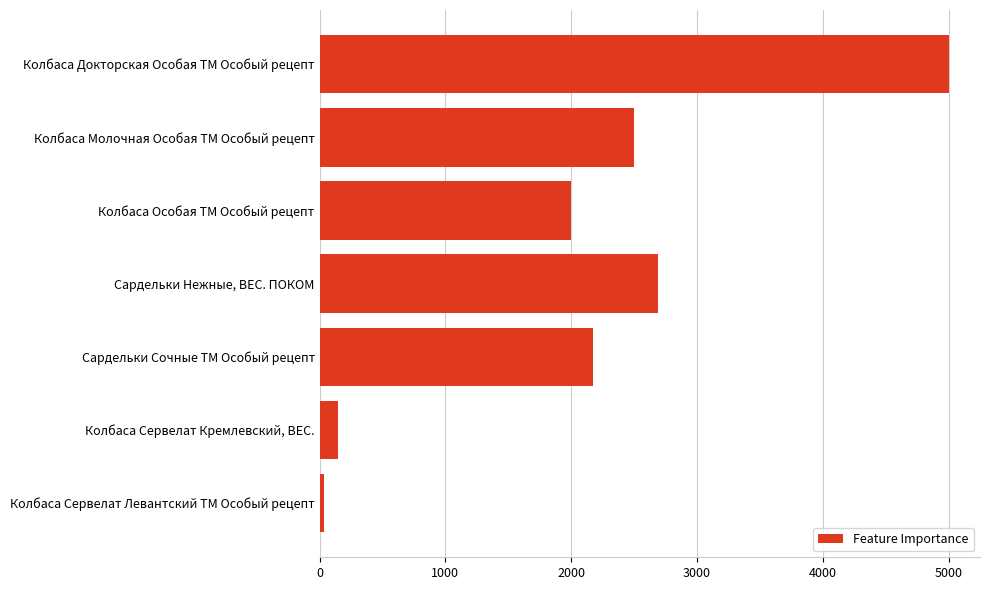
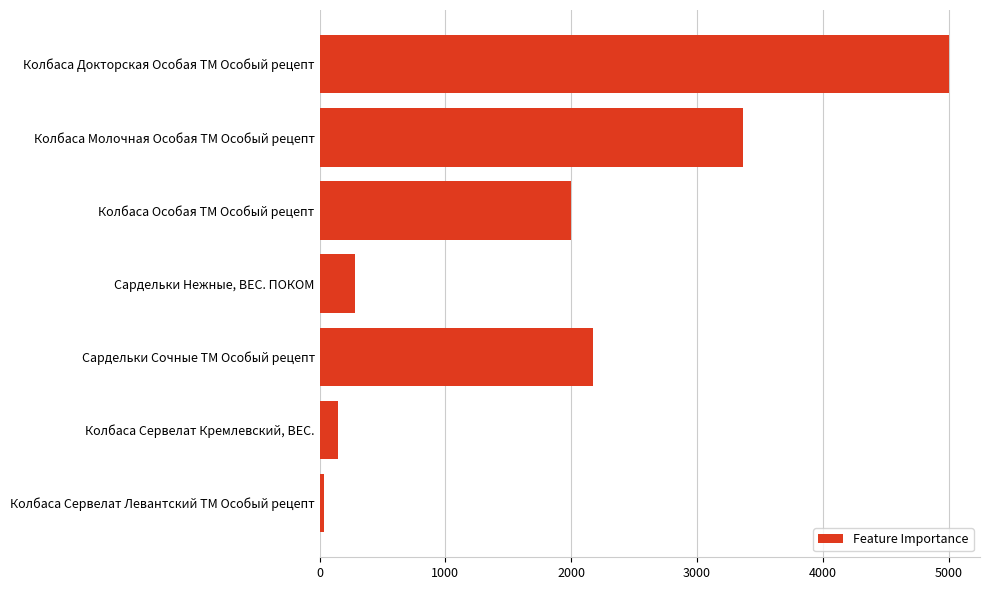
  {
    "Колбаса Докторская Особая ТМ Особый рецепт": 5000,
-   "Колбаса Молочная Особая ТМ Особый рецепт": 2500,
+   "Колбаса Молочная Особая ТМ Особый рецепт": 3370,
    "Колбаса Особая ТМ Особый рецепт": 2000,
-   "Сардельки Нежные, ВЕС. ПОКОМ": 2690,
+   "Сардельки Нежные, ВЕС. ПОКОМ": 280,
    "Сардельки Сочные ТМ Особый рецепт": 2180,
    "Колбаса Сервелат Кремлевский, ВЕС.": 150,
    "Колбаса Сервелат Левантский ТМ Особый рецепт": 40
  }
